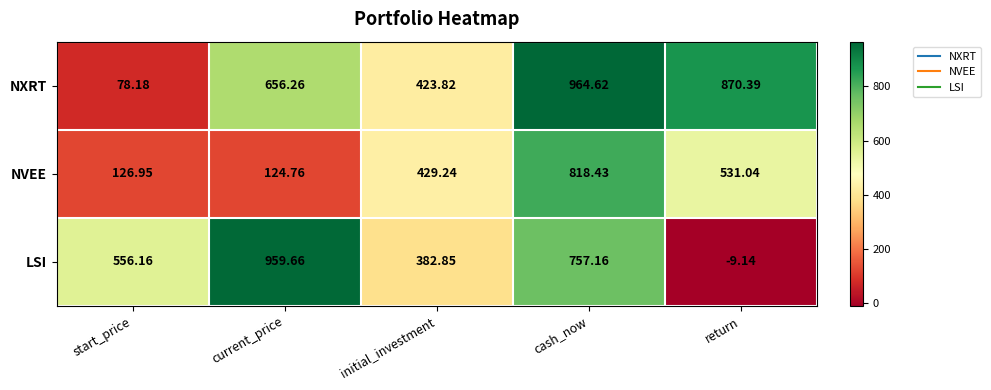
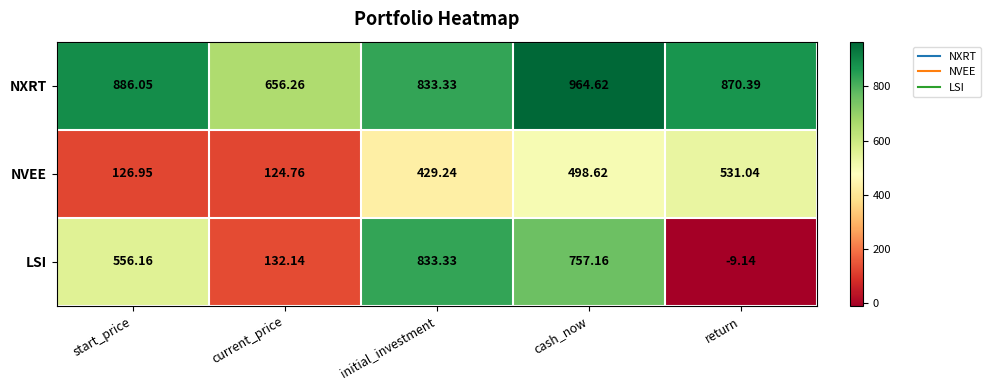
  {
    "NXRT": {
-     "start_price": 78.18,
+     "start_price": 886.05,
      "current_price": 656.26,
-     "initial_investment": 423.82,
+     "initial_investment": 833.33,
      "cash_now": 964.62,
      "return": 870.39
    },
    "NVEE": {
      "start_price": 126.95,
      "current_price": 124.76,
      "initial_investment": 429.24,
-     "cash_now": 818.43,
+     "cash_now": 498.62,
      "return": 531.04
    },
    "LSI": {
      "start_price": 556.16,
-     "current_price": 959.66,
-     "initial_investment": 382.85,
+     "current_price": 132.14,
+     "initial_investment": 833.33,
      "cash_now": 757.16,
      "return": -9.14
    }
  }
